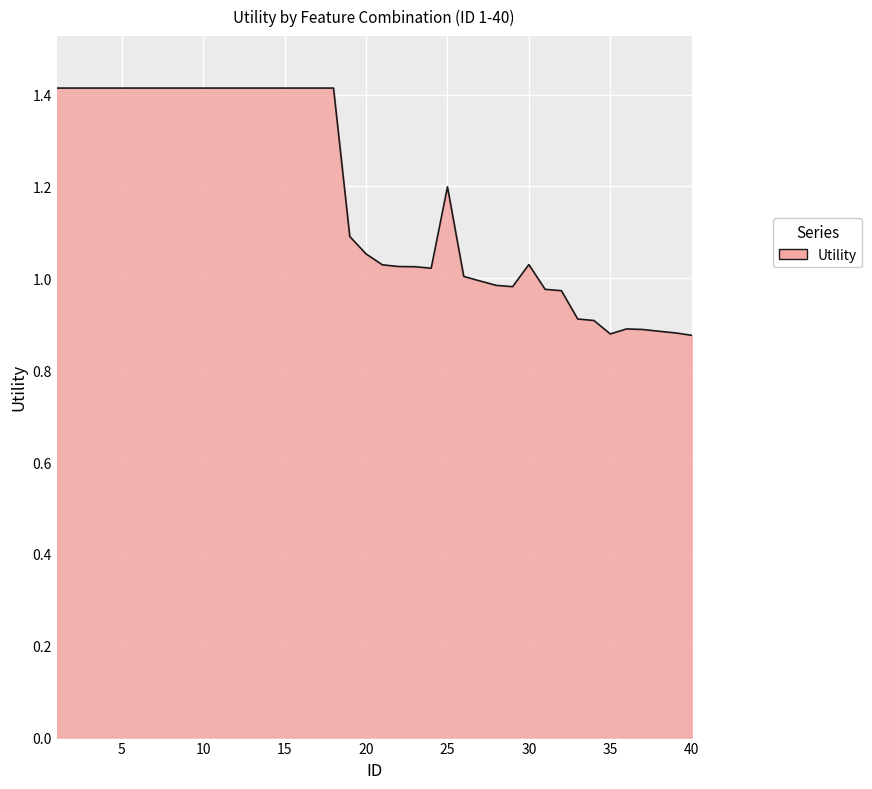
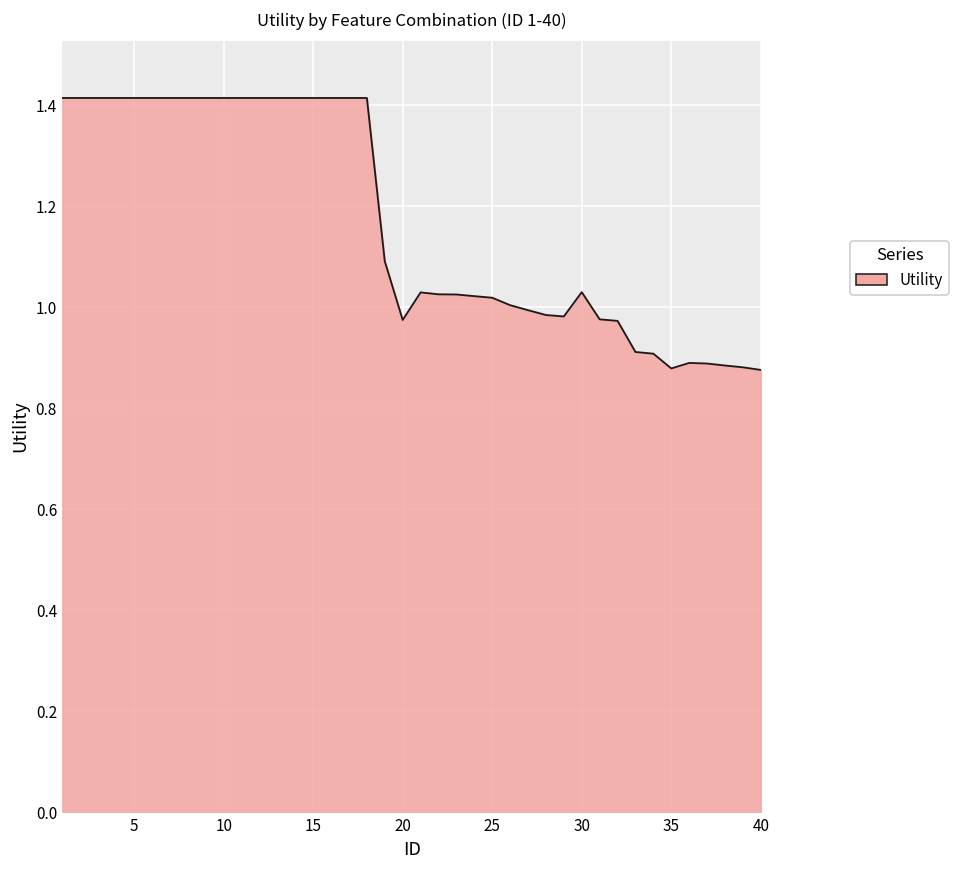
  {
    "5": 1.41,
    "10": 1.41,
    "15": 1.41,
-   "20": 1.05,
-   "25": 1.20,
+   "20": 0.97,
+   "25": 1.02,
    "30": 1.03,
    "35": 0.88,
    "40": 0.88
  }
